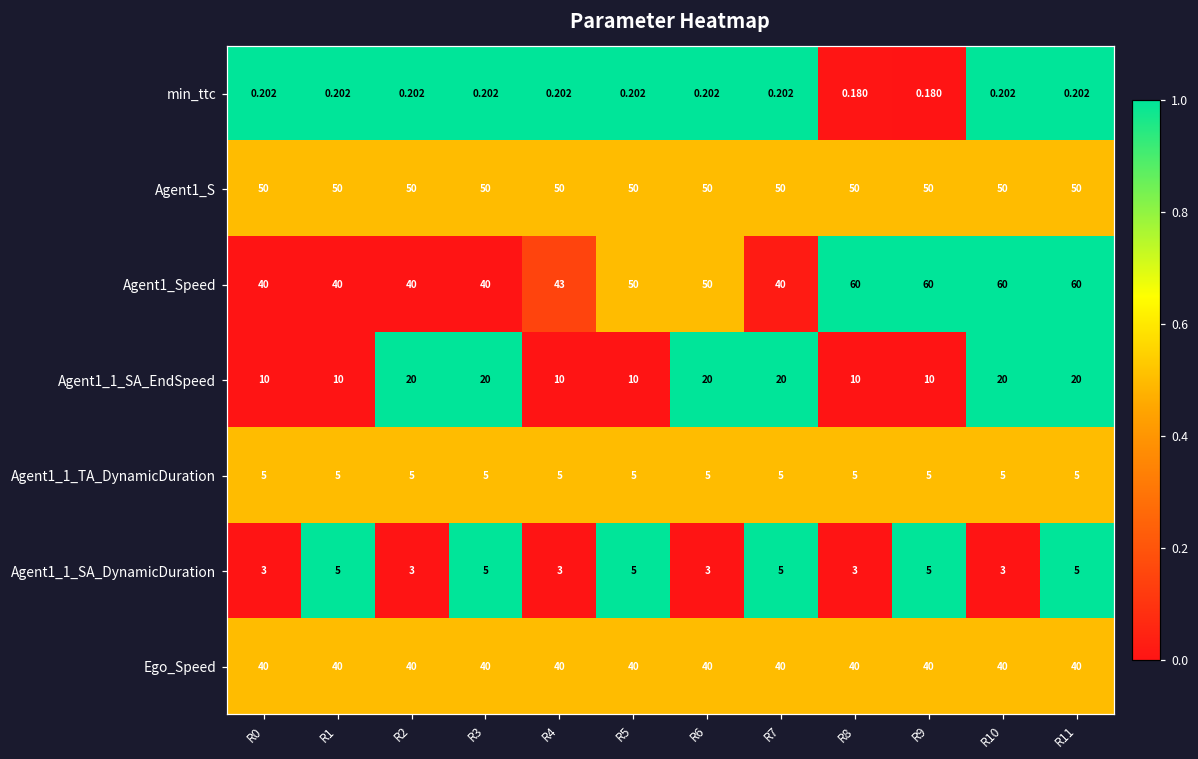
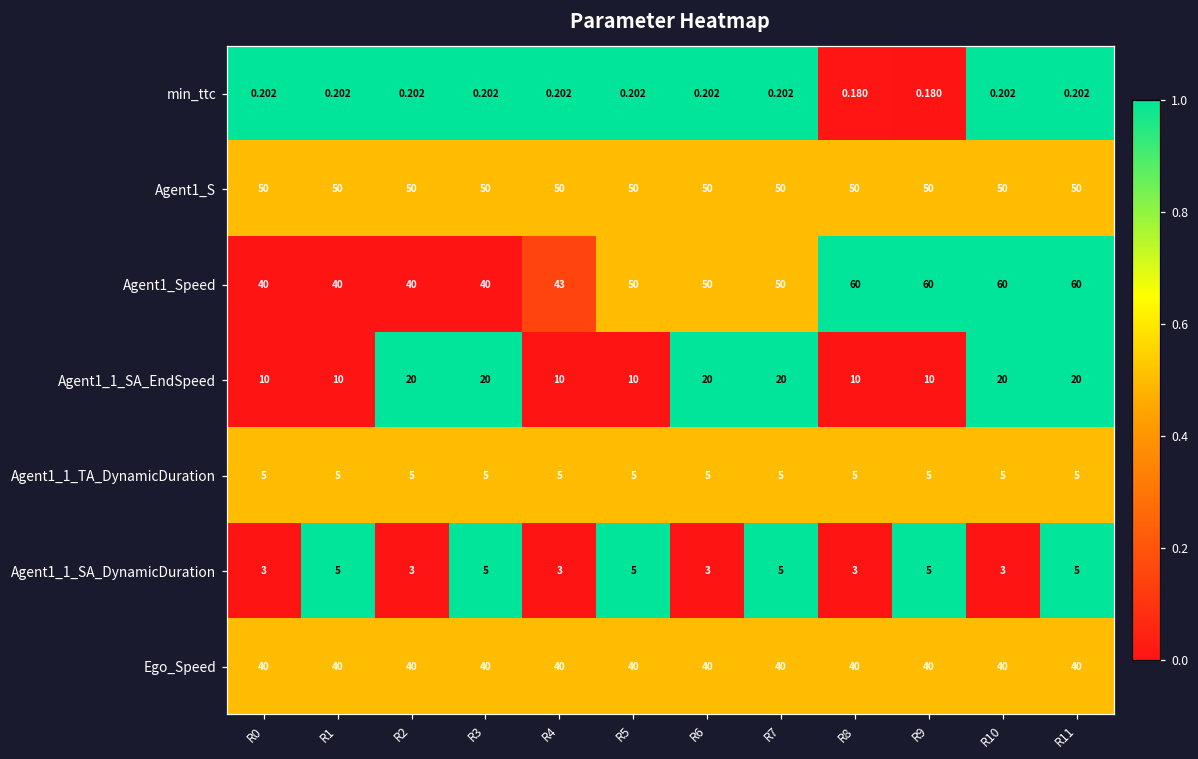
  {
    "min_ttc": {
      "R0": 0.202,
      "R1": 0.202,
      "R2": 0.202,
      "R3": 0.202,
      "R4": 0.202,
      "R5": 0.202,
      "R6": 0.202,
      "R7": 0.202,
      "R8": 0.180,
      "R9": 0.180,
      "R10": 0.202,
      "R11": 0.202
    },
    "Agent1_S": {
      "R0": 50,
      "R1": 50,
      "R2": 50,
      "R3": 50,
      "R4": 50,
      "R5": 50,
      "R6": 50,
      "R7": 50,
      "R8": 50,
      "R9": 50,
      "R10": 50,
      "R11": 50
    },
    "Agent1_Speed": {
      "R0": 40,
      "R1": 40,
      "R2": 40,
      "R3": 40,
      "R4": 43,
      "R5": 50,
      "R6": 50,
-     "R7": 40,
+     "R7": 50,
      "R8": 60,
      "R9": 60,
      "R10": 60,
      "R11": 60
    },
    "Agent1_1_SA_EndSpeed": {
      "R0": 10,
      "R1": 10,
      "R2": 20,
      "R3": 20,
      "R4": 10,
      "R5": 10,
      "R6": 20,
      "R7": 20,
      "R8": 10,
      "R9": 10,
      "R10": 20,
      "R11": 20
    },
    "Agent1_1_TA_DynamicDuration": {
      "R0": 5,
      "R1": 5,
      "R2": 5,
      "R3": 5,
      "R4": 5,
      "R5": 5,
      "R6": 5,
      "R7": 5,
      "R8": 5,
      "R9": 5,
      "R10": 5,
      "R11": 5
    },
    "Agent1_1_SA_DynamicDuration": {
      "R0": 3,
      "R1": 5,
      "R2": 3,
      "R3": 5,
      "R4": 3,
      "R5": 5,
      "R6": 3,
      "R7": 5,
      "R8": 3,
      "R9": 5,
      "R10": 3,
      "R11": 5
    },
    "Ego_Speed": {
      "R0": 40,
      "R1": 40,
      "R2": 40,
      "R3": 40,
      "R4": 40,
      "R5": 40,
      "R6": 40,
      "R7": 40,
      "R8": 40,
      "R9": 40,
      "R10": 40,
      "R11": 40
    }
  }
